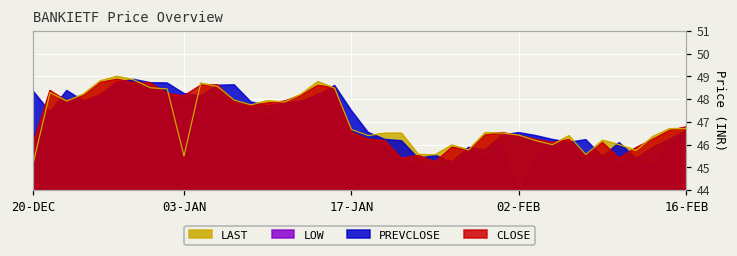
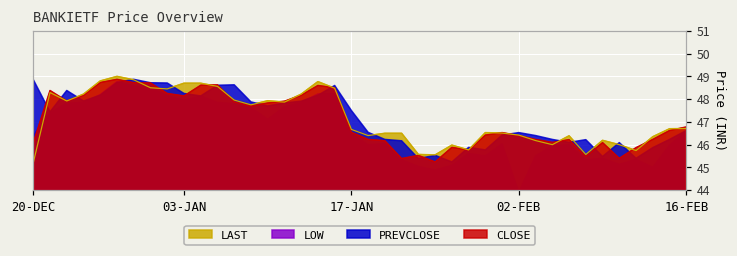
  {
    "LAST": {
      "20-DEC": 45.2,
-     "03-JAN": 45.5,
+     "03-JAN": 48.7,
      "17-JAN": 46.7
    },
    "LOW": {
      "20-DEC": 46.4,
      "03-JAN": 48.0,
      "02-FEB": 43.9
    },
    "PREVCLOSE": {
-     "20-DEC": 48.4,
+     "20-DEC": 48.9,
      "17-JAN": 47.5
    },
    "CLOSE": {
      "20-DEC": 46.1
    }
  }
